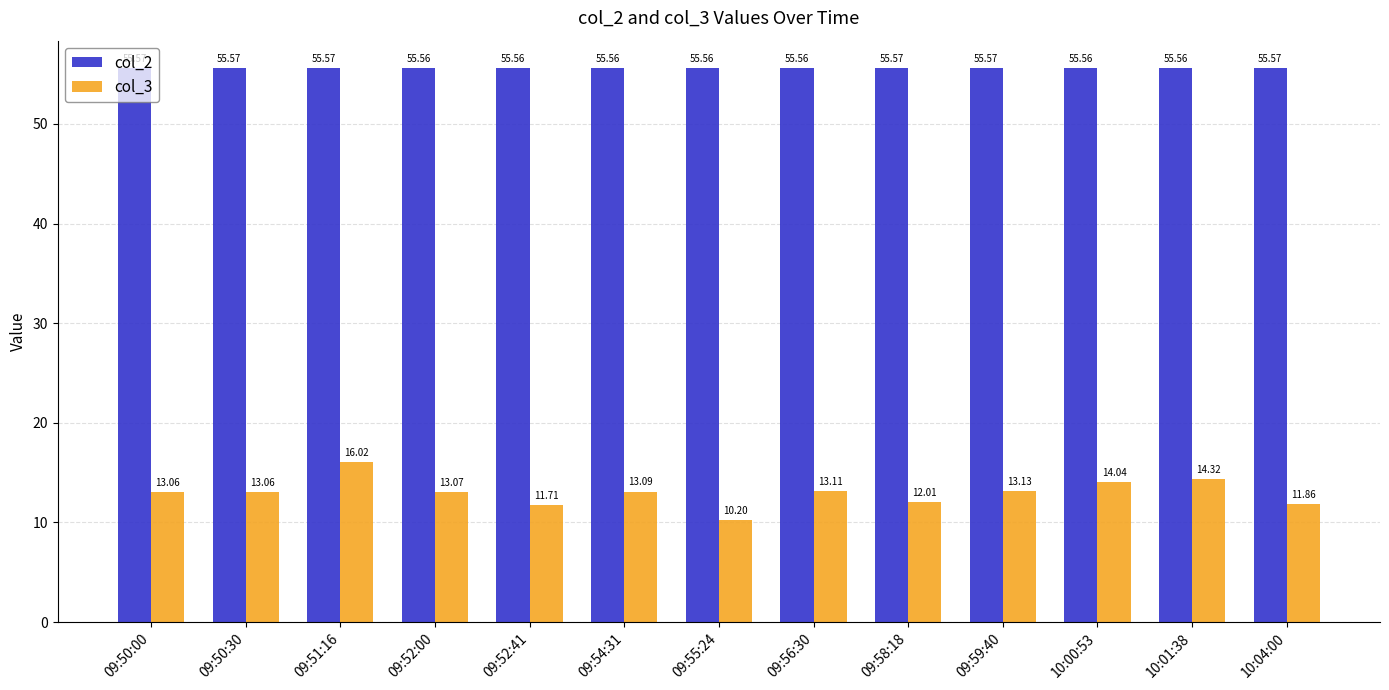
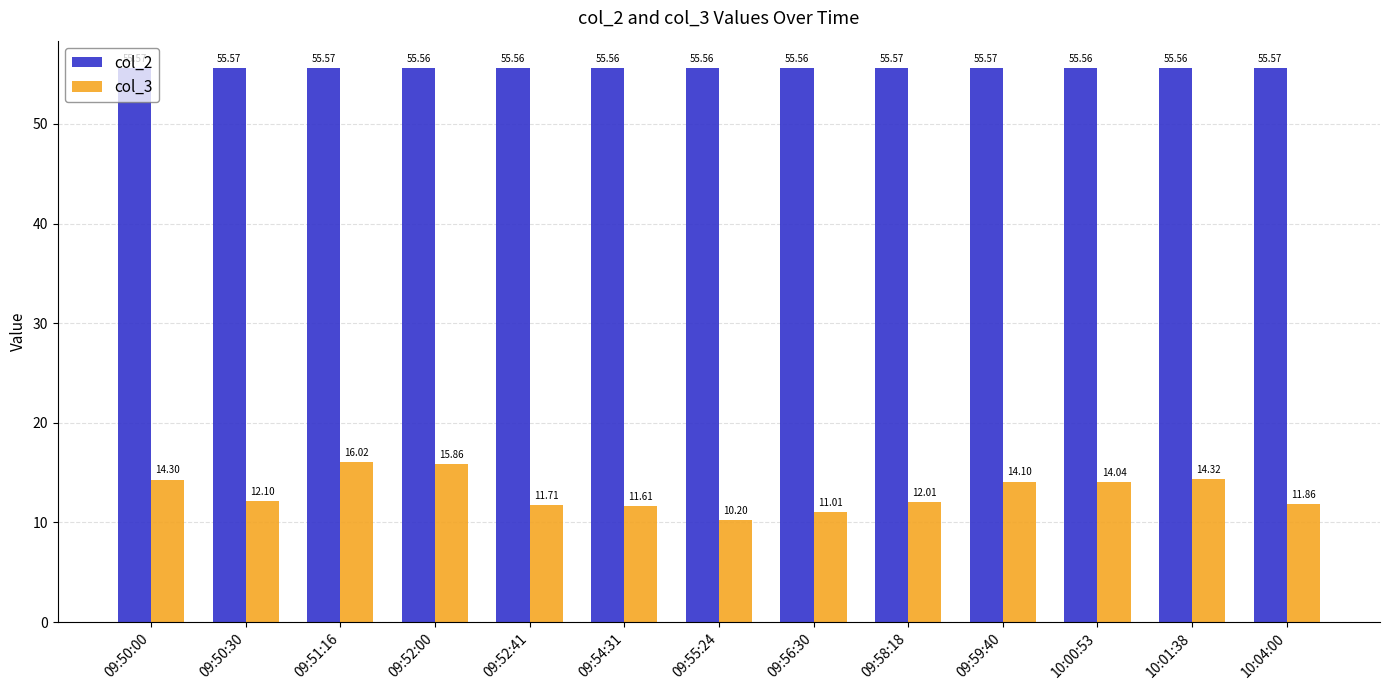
  {
    "col_2": {
      "09:50:30": 55.57,
      "09:51:16": 55.57,
      "09:52:00": 55.56,
      "09:52:41": 55.56,
      "09:54:31": 55.56,
      "09:55:24": 55.56,
      "09:56:30": 55.56,
      "09:58:18": 55.57,
      "09:59:40": 55.57,
      "10:00:53": 55.56,
      "10:01:38": 55.56,
      "10:04:00": 55.57
    },
    "col_3": {
-     "09:50:00": 13.06,
-     "09:50:30": 13.06,
+     "09:50:00": 14.30,
+     "09:50:30": 12.10,
      "09:51:16": 16.02,
-     "09:52:00": 13.07,
+     "09:52:00": 15.86,
      "09:52:41": 11.71,
-     "09:54:31": 13.09,
+     "09:54:31": 11.61,
      "09:55:24": 10.20,
-     "09:56:30": 13.11,
+     "09:56:30": 11.01,
      "09:58:18": 12.01,
-     "09:59:40": 13.13,
+     "09:59:40": 14.10,
      "10:00:53": 14.04,
      "10:01:38": 14.32,
      "10:04:00": 11.86
    }
  }
